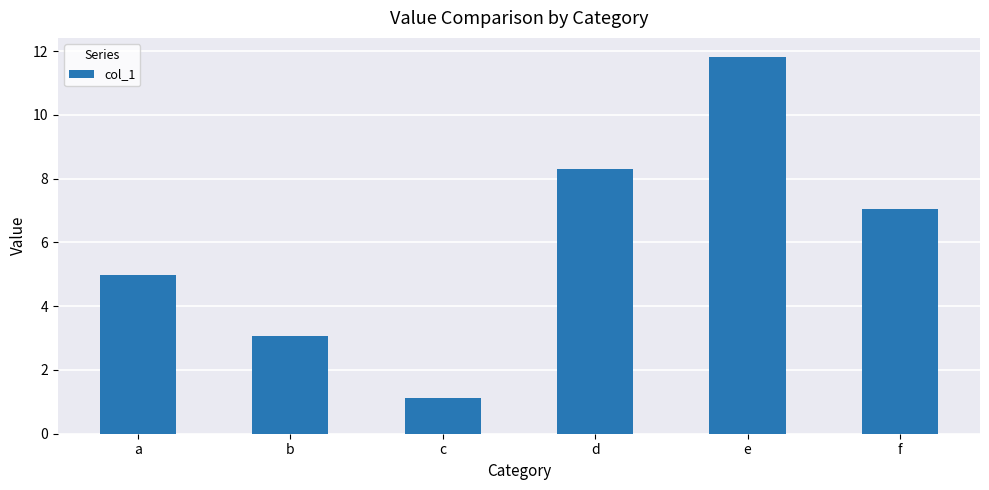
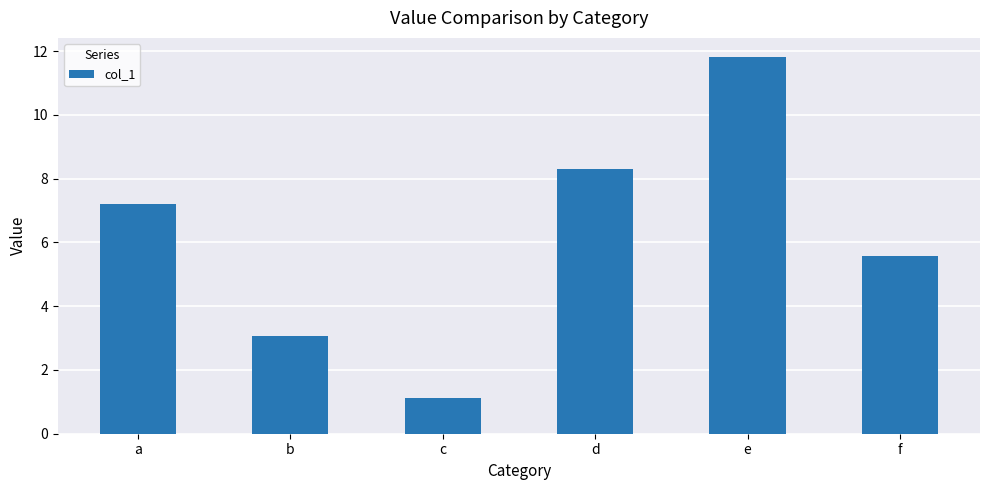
  {
-   "a": 5.0,
+   "a": 7.2,
    "b": 3.1,
    "c": 1.1,
    "d": 8.3,
    "e": 11.8,
-   "f": 7.0
+   "f": 5.6
  }
